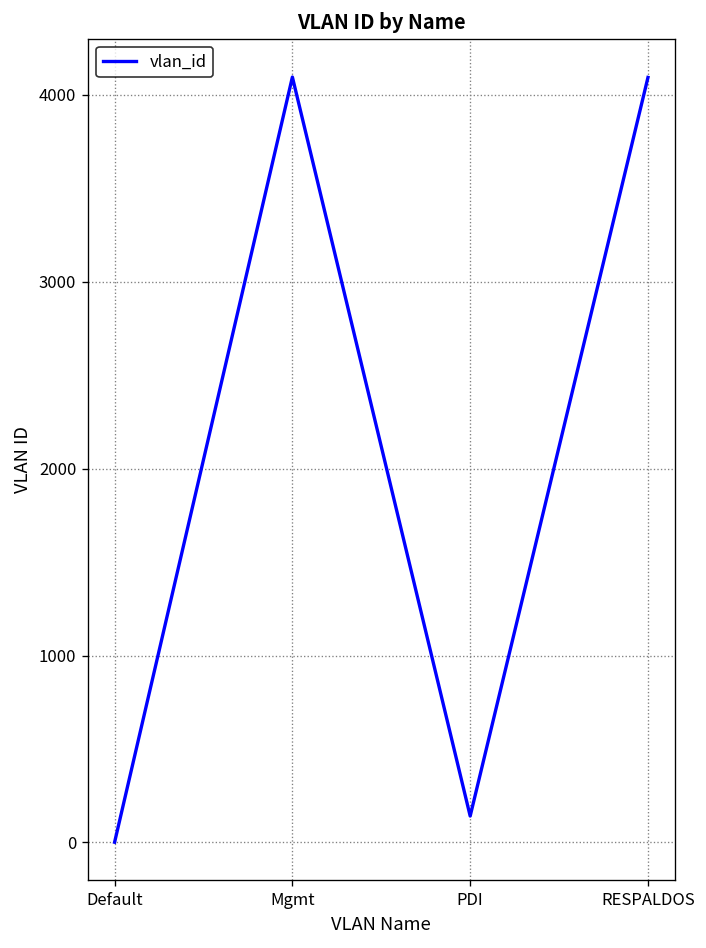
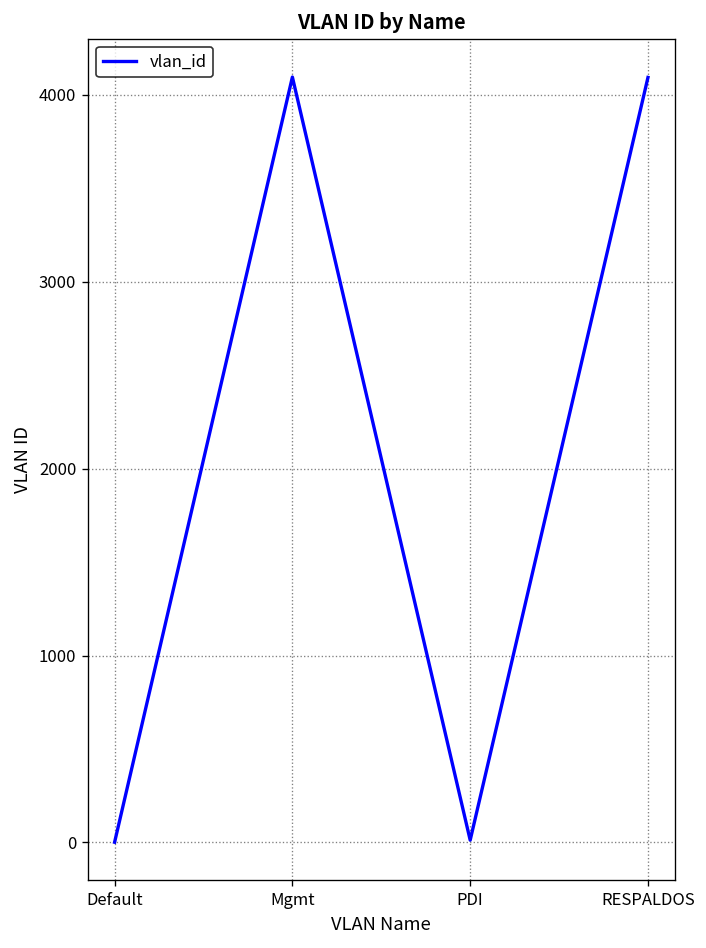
  {
    "Default": 0,
    "Mgmt": 4100,
-   "PDI": 140,
+   "PDI": 10,
    "RESPALDOS": 4090
  }
